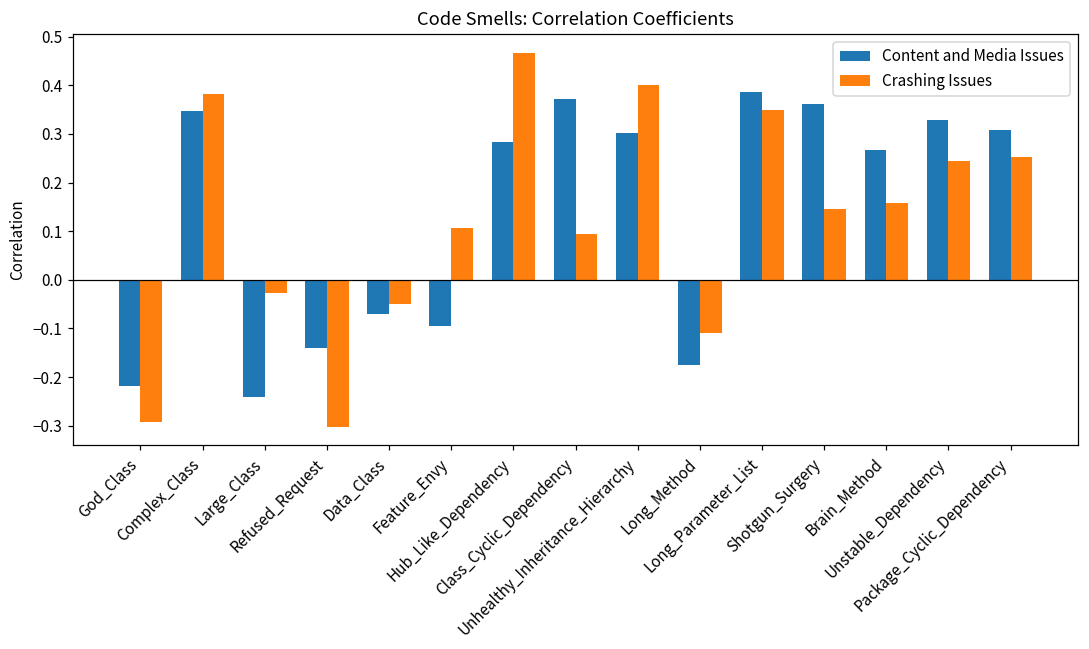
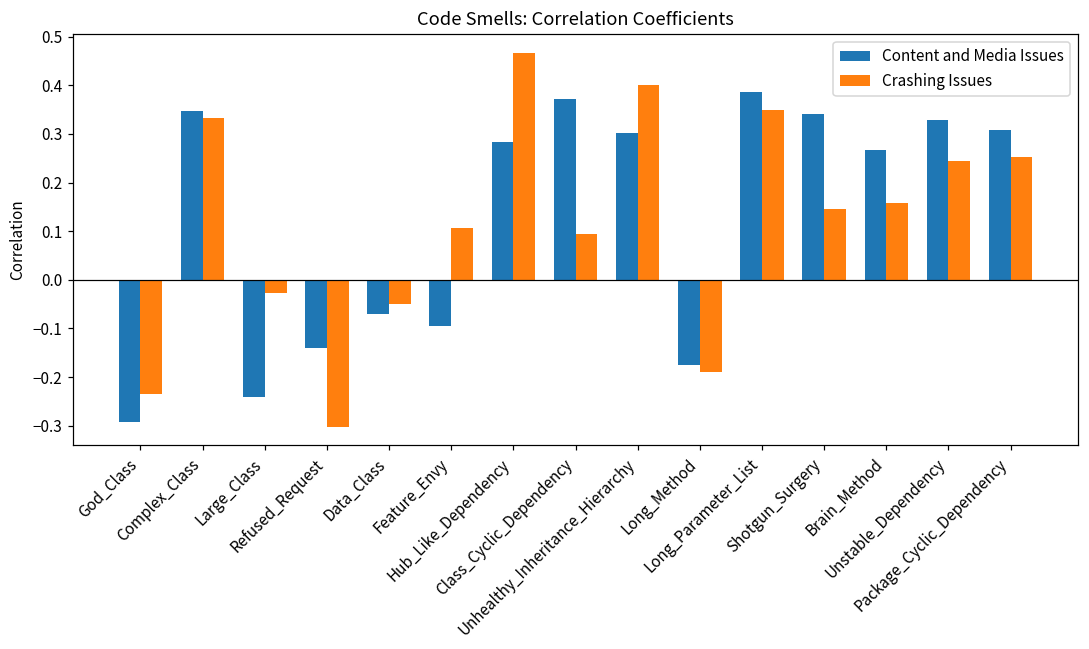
  {
    "Content and Media Issues": {
-     "God_Class": -0.22,
+     "God_Class": -0.29,
      "Complex_Class": 0.35,
      "Large_Class": -0.24,
      "Refused_Request": -0.14,
      "Data_Class": -0.07,
      "Feature_Envy": -0.09,
      "Hub_Like_Dependency": 0.28,
      "Class_Cyclic_Dependency": 0.37,
      "Unhealthy_Inheritance_Hierarchy": 0.30,
      "Long_Method": -0.18,
      "Long_Parameter_List": 0.39,
-     "Shotgun_Surgery": 0.36,
+     "Shotgun_Surgery": 0.34,
      "Brain_Method": 0.27,
      "Unstable_Dependency": 0.33,
      "Package_Cyclic_Dependency": 0.31
    },
    "Crashing Issues": {
-     "God_Class": -0.29,
-     "Complex_Class": 0.38,
+     "God_Class": -0.23,
+     "Complex_Class": 0.33,
      "Large_Class": -0.03,
      "Refused_Request": -0.30,
      "Data_Class": -0.05,
      "Feature_Envy": 0.11,
      "Hub_Like_Dependency": 0.47,
      "Class_Cyclic_Dependency": 0.09,
      "Unhealthy_Inheritance_Hierarchy": 0.40,
-     "Long_Method": -0.11,
+     "Long_Method": -0.19,
      "Long_Parameter_List": 0.35,
      "Shotgun_Surgery": 0.15,
      "Brain_Method": 0.16,
      "Unstable_Dependency": 0.24,
      "Package_Cyclic_Dependency": 0.25
    }
  }
